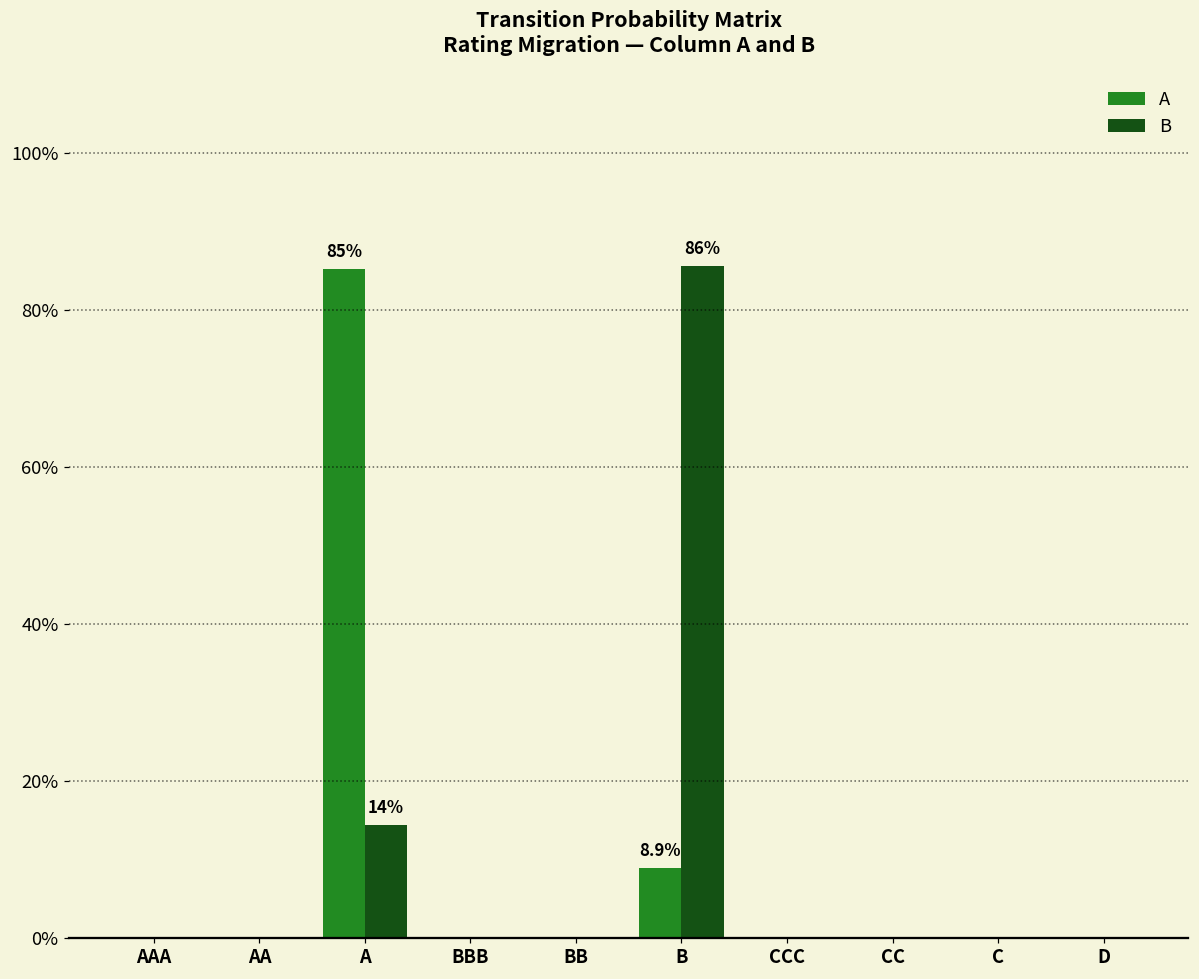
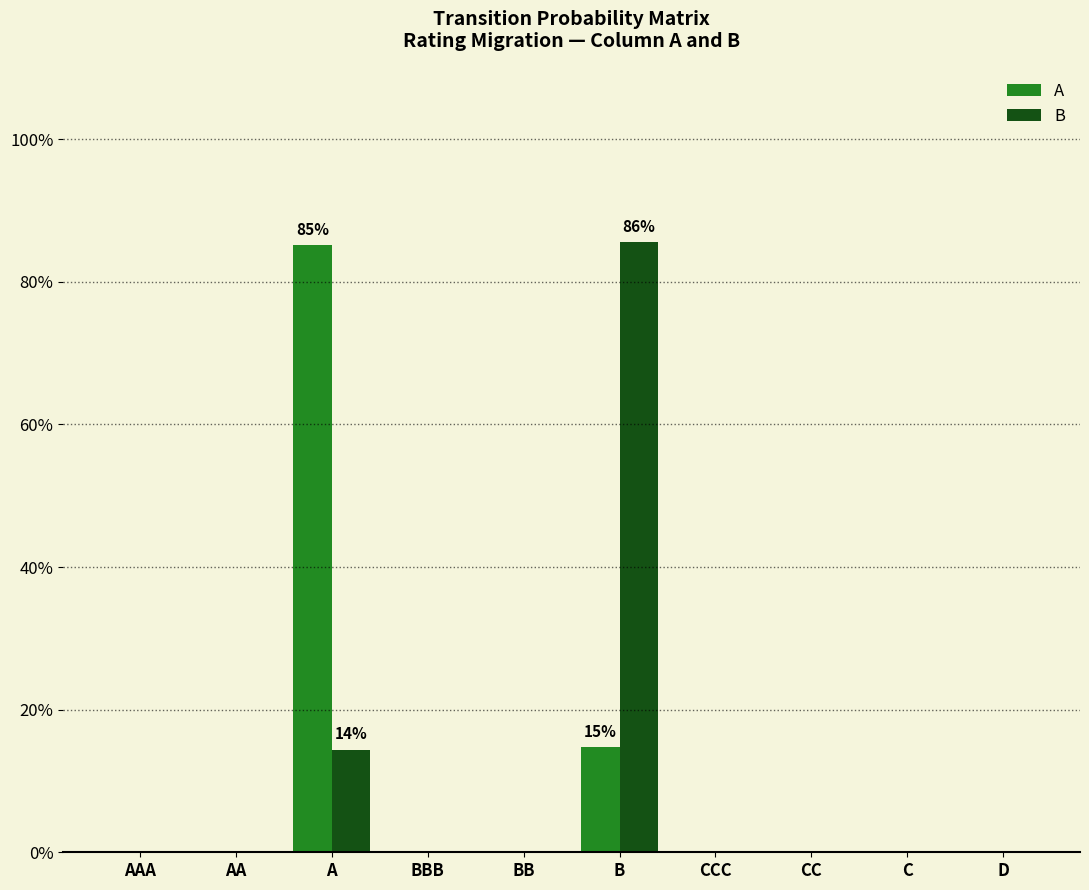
  {
    "A": {
      "A": "85%",
-     "B": "8.9%"
+     "B": "15%"
    },
    "B": {
      "A": "14%",
      "B": "86%"
    }
  }
